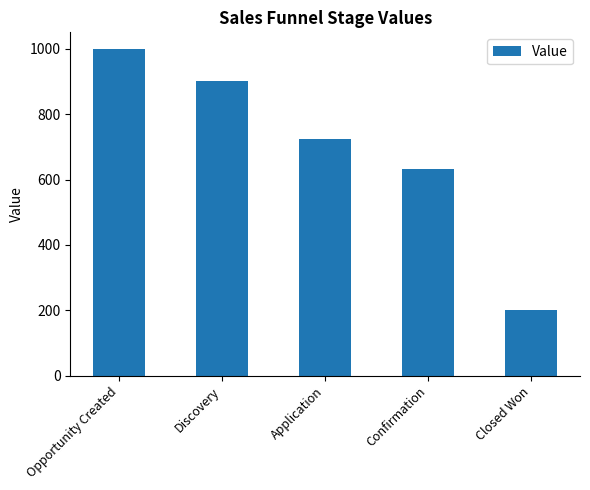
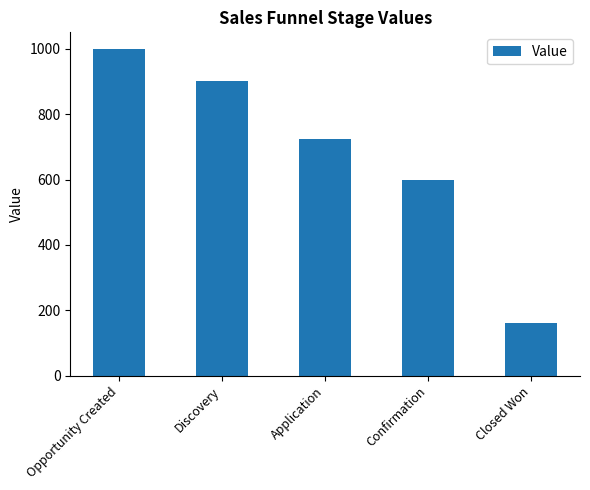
  {
    "Opportunity Created": 1000,
    "Discovery": 900,
    "Application": 720,
-   "Confirmation": 630,
-   "Closed Won": 200
+   "Confirmation": 600,
+   "Closed Won": 160
  }
